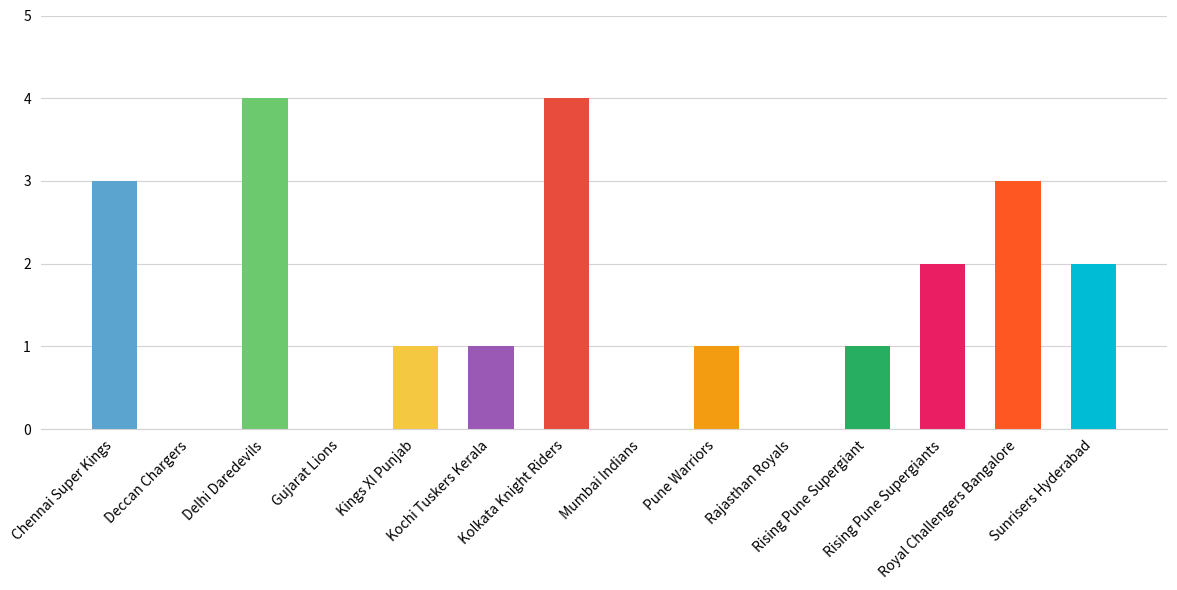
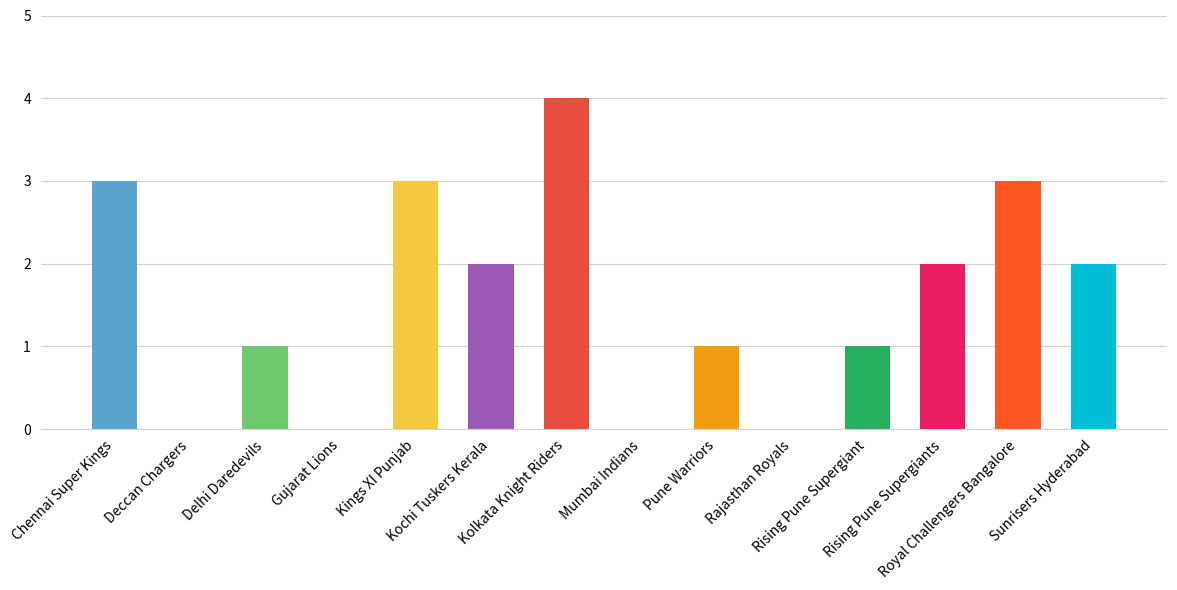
  {
    "Chennai Super Kings": 3,
    "Deccan Chargers": 0,
-   "Delhi Daredevils": 4,
+   "Delhi Daredevils": 1,
    "Gujarat Lions": 0,
-   "Kings XI Punjab": 1,
-   "Kochi Tuskers Kerala": 1,
+   "Kings XI Punjab": 3,
+   "Kochi Tuskers Kerala": 2,
    "Kolkata Knight Riders": 4,
    "Mumbai Indians": 0,
    "Pune Warriors": 1,
    "Rajasthan Royals": 0,
    "Rising Pune Supergiant": 1,
    "Rising Pune Supergiants": 2,
    "Royal Challengers Bangalore": 3,
    "Sunrisers Hyderabad": 2
  }
